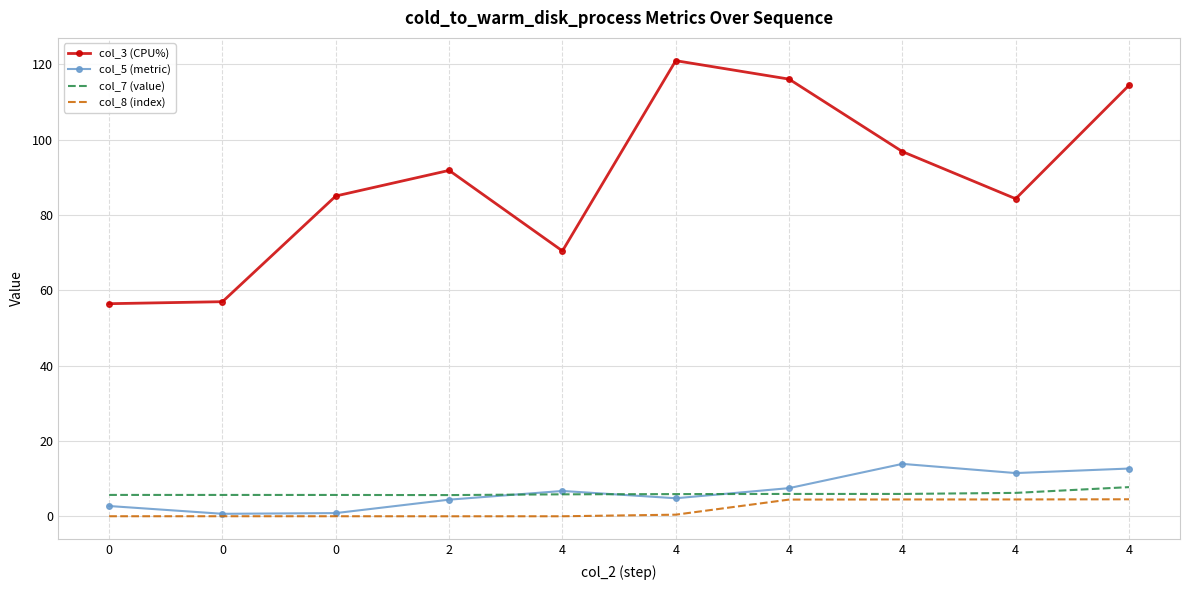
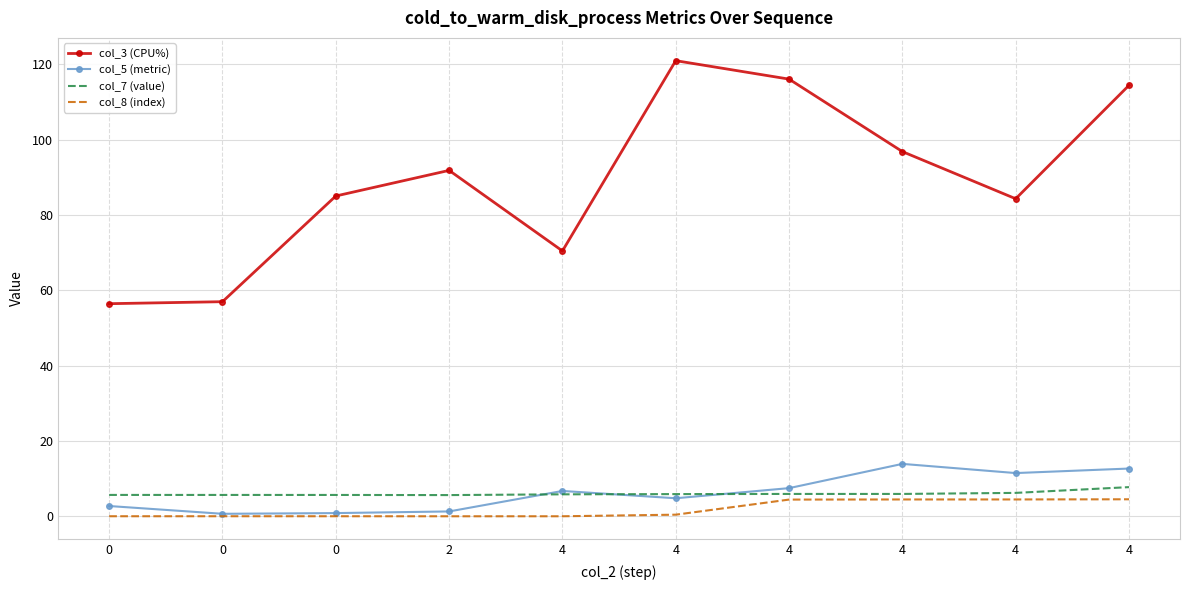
  {
    "col_3 (CPU%)": {
      "2": 92
    },
    "col_5 (metric)": {
-     "2": 4
+     "2": 1
    },
    "col_7 (value)": {
      "2": 6
    },
    "col_8 (index)": {
      "2": 0
    }
  }
